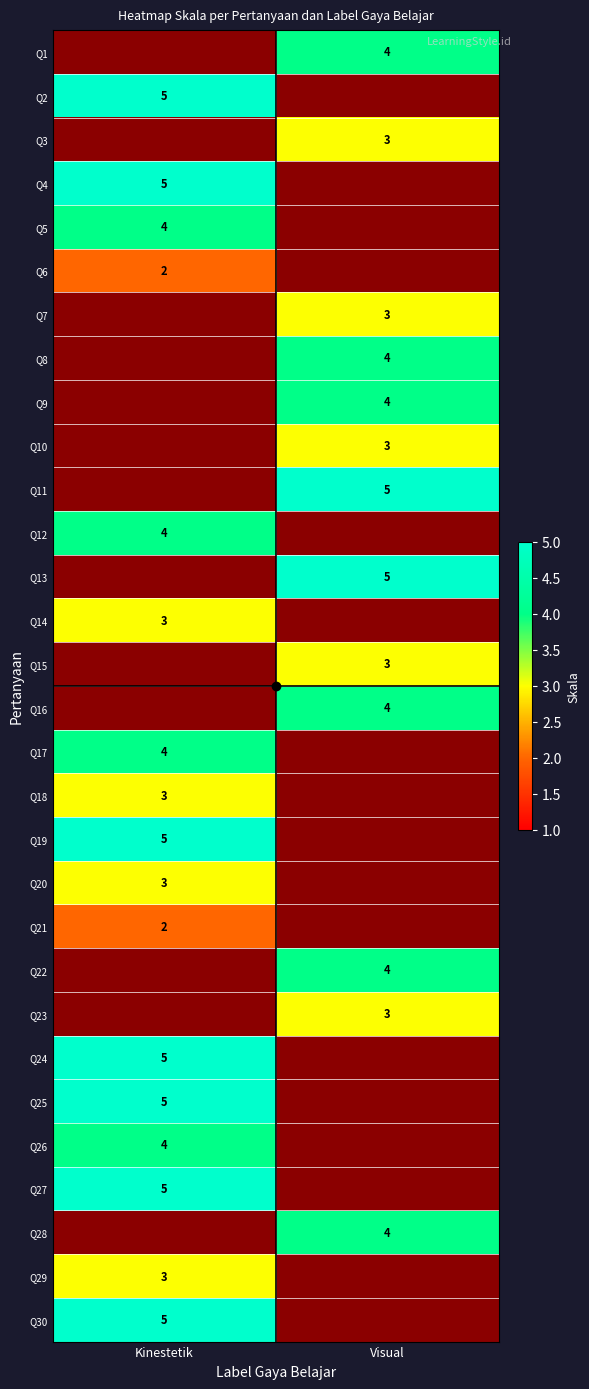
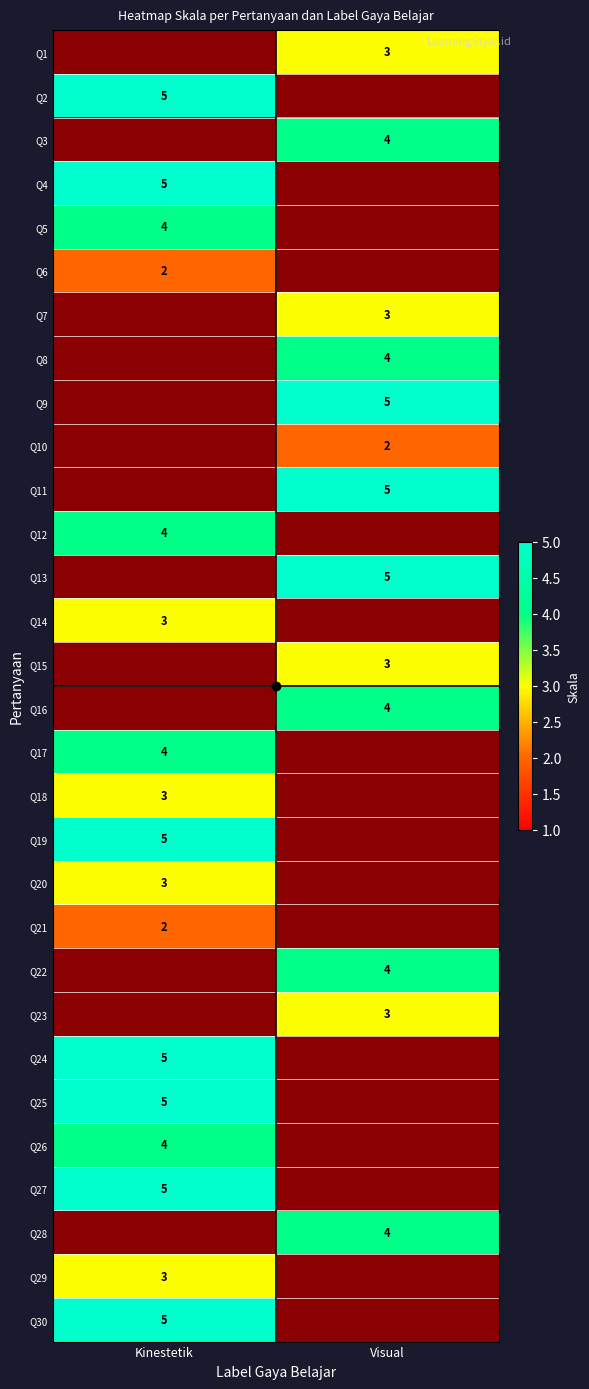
  {
    "Q1": {
-     "Visual": 4
+     "Visual": 3
    },
    "Q2": {
      "Kinestetik": 5
    },
    "Q3": {
-     "Visual": 3
+     "Visual": 4
    },
    "Q4": {
      "Kinestetik": 5
    },
    "Q5": {
      "Kinestetik": 4
    },
    "Q6": {
      "Kinestetik": 2
    },
    "Q7": {
      "Visual": 3
    },
    "Q8": {
      "Visual": 4
    },
    "Q9": {
-     "Visual": 4
+     "Visual": 5
    },
    "Q10": {
-     "Visual": 3
+     "Visual": 2
    },
    "Q11": {
      "Visual": 5
    },
    "Q12": {
      "Kinestetik": 4
    },
    "Q13": {
      "Visual": 5
    },
    "Q14": {
      "Kinestetik": 3
    },
    "Q15": {
      "Visual": 3
    },
    "Q16": {
      "Visual": 4
    },
    "Q17": {
      "Kinestetik": 4
    },
    "Q18": {
      "Kinestetik": 3
    },
    "Q19": {
      "Kinestetik": 5
    },
    "Q20": {
      "Kinestetik": 3
    },
    "Q21": {
      "Kinestetik": 2
    },
    "Q22": {
      "Visual": 4
    },
    "Q23": {
      "Visual": 3
    },
    "Q24": {
      "Kinestetik": 5
    },
    "Q25": {
      "Kinestetik": 5
    },
    "Q26": {
      "Kinestetik": 4
    },
    "Q27": {
      "Kinestetik": 5
    },
    "Q28": {
      "Visual": 4
    },
    "Q29": {
      "Kinestetik": 3
    },
    "Q30": {
      "Kinestetik": 5
    }
  }
